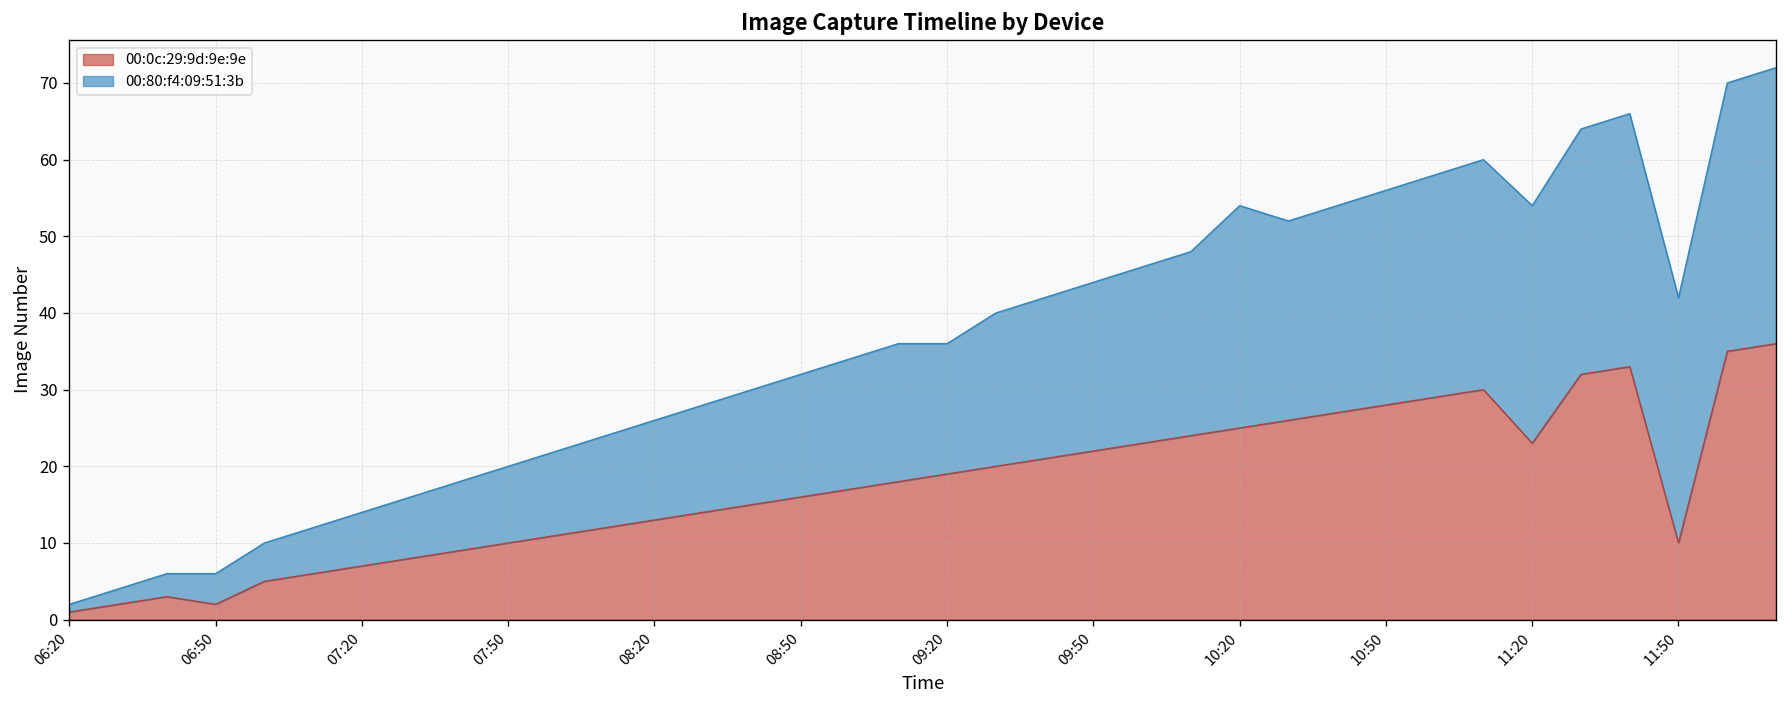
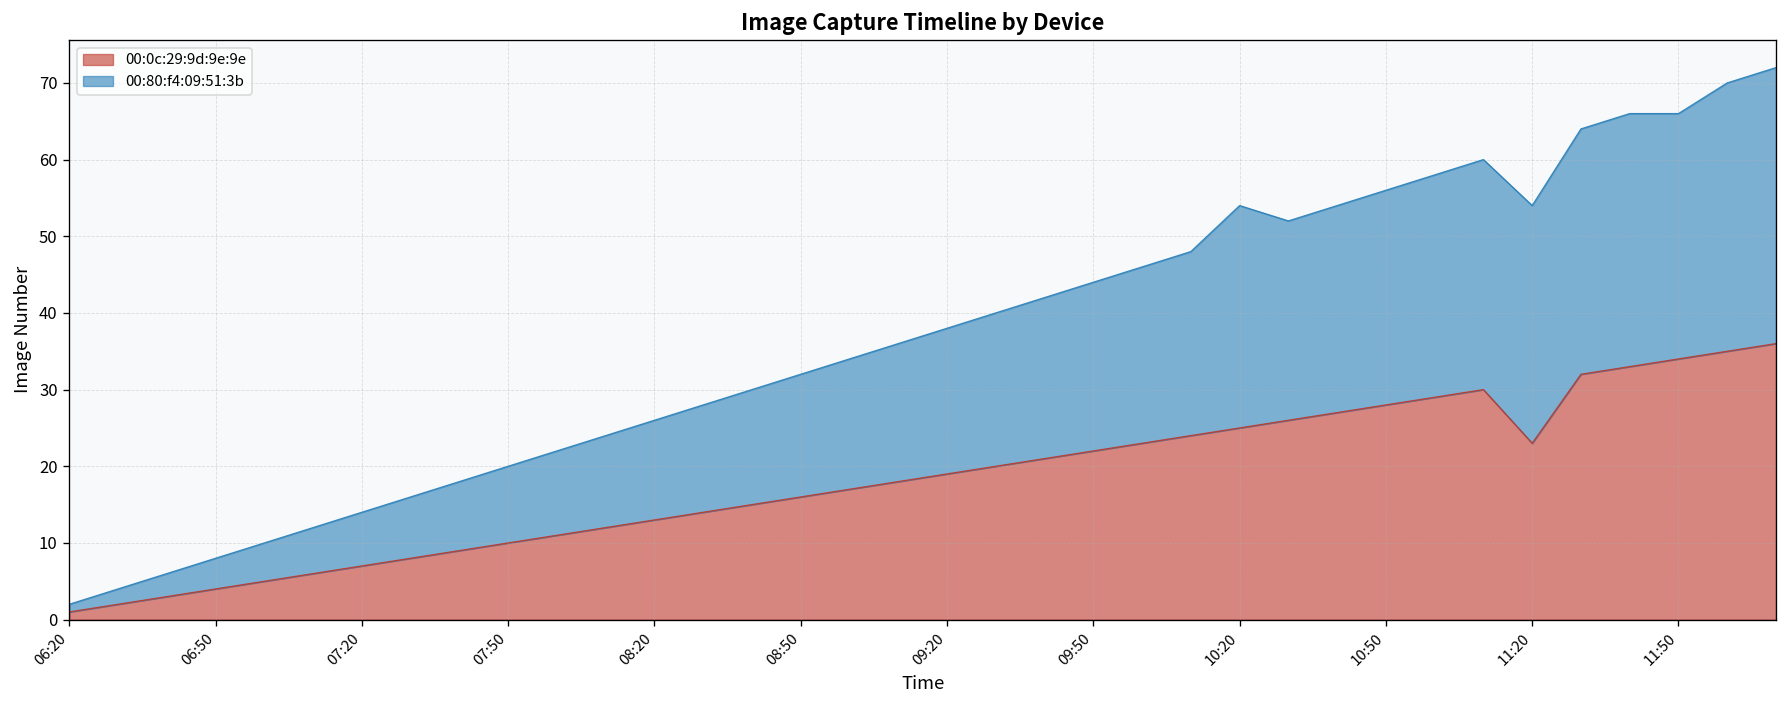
  {
    "00:0c:29:9d:9e:9e": {
      "06:20": 1,
-     "06:50": 2,
+     "06:50": 4,
      "07:20": 7,
      "07:50": 10,
      "08:20": 13,
      "08:50": 16,
      "09:20": 19,
      "09:50": 22,
      "10:20": 25,
      "10:50": 28,
      "11:20": 23,
-     "11:50": 10
+     "11:50": 34
    },
    "00:80:f4:09:51:3b": {
      "06:20": 1,
      "06:50": 4,
      "07:20": 7,
      "07:50": 10,
      "08:20": 13,
      "08:50": 16,
-     "09:20": 17,
+     "09:20": 19,
      "09:50": 22,
      "10:20": 29,
      "10:50": 28,
      "11:20": 31,
      "11:50": 32
    }
  }
